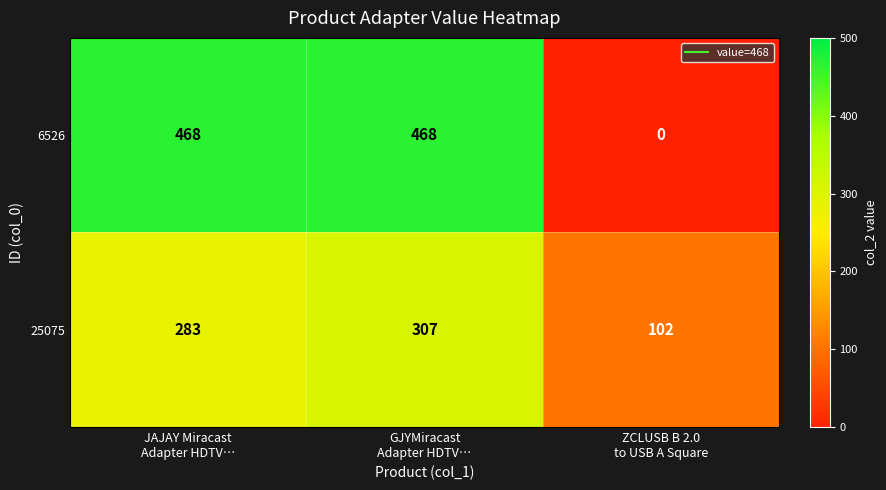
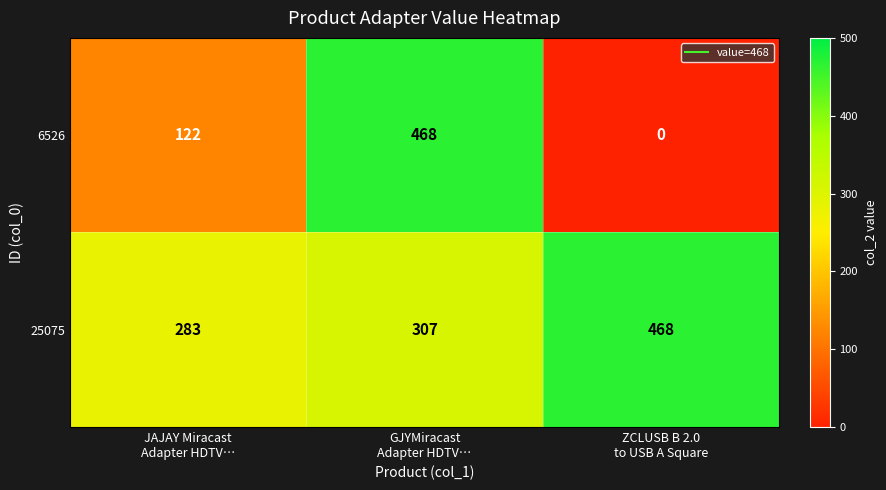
  {
    "6526": {
-     "JAJAY Miracast Adapter HDTV…": 468,
+     "JAJAY Miracast Adapter HDTV…": 122,
      "GJYMiracast Adapter HDTV…": 468,
      "ZCLUSB B 2.0 to USB A Square": 0
    },
    "25075": {
      "JAJAY Miracast Adapter HDTV…": 283,
      "GJYMiracast Adapter HDTV…": 307,
-     "ZCLUSB B 2.0 to USB A Square": 102
+     "ZCLUSB B 2.0 to USB A Square": 468
    }
  }
